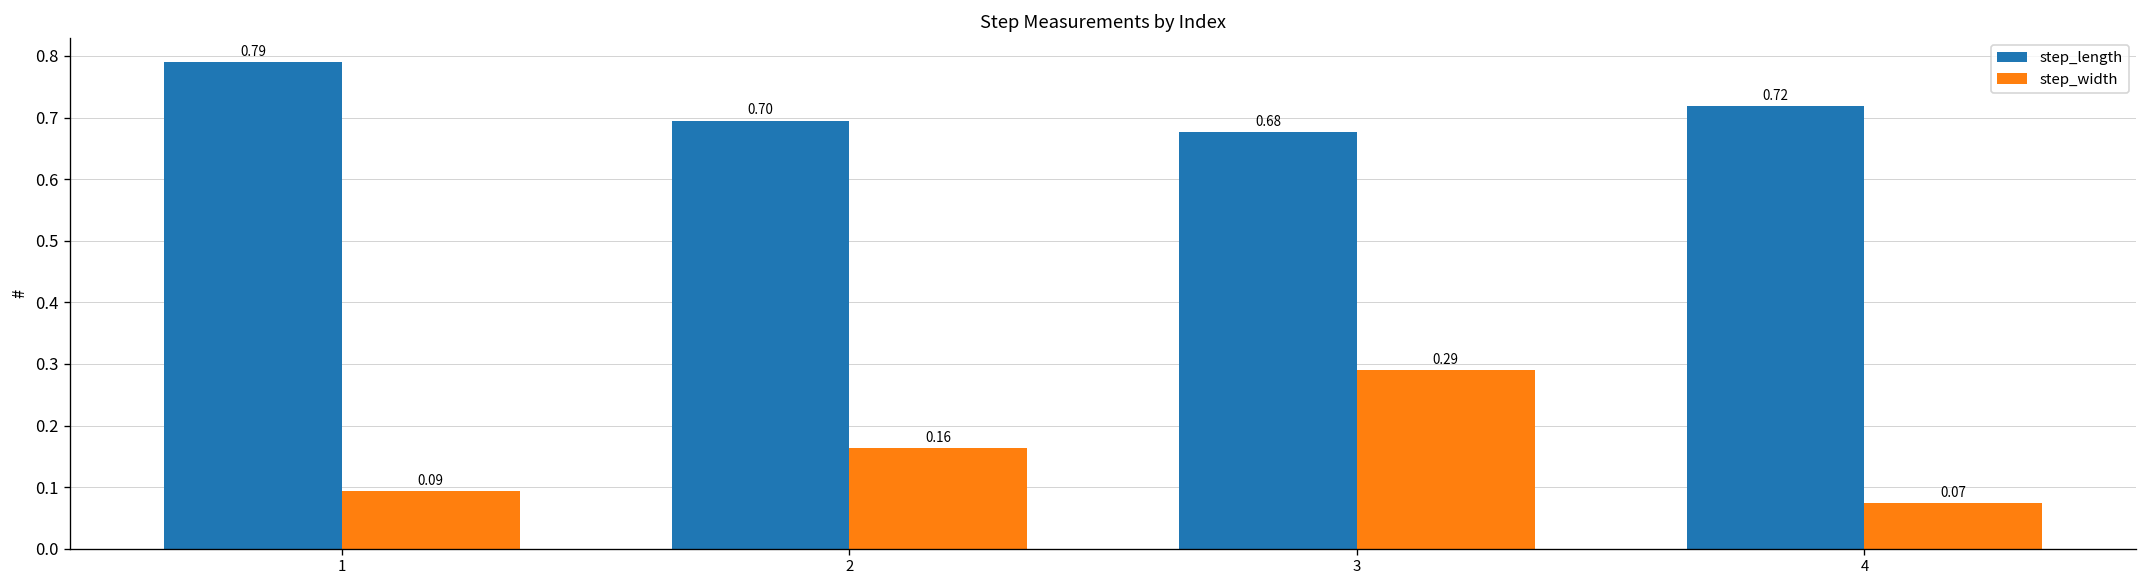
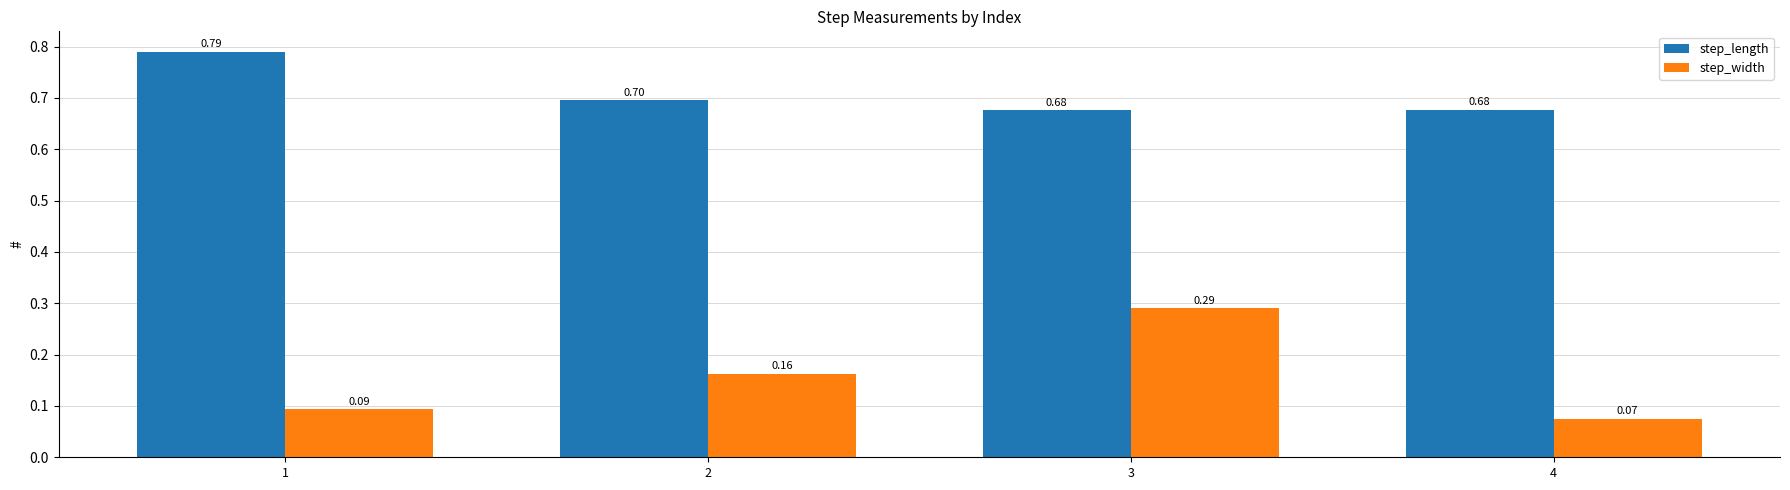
  {
    "step_length": {
      "1": 0.79,
      "2": 0.70,
      "3": 0.68,
-     "4": 0.72
+     "4": 0.68
    },
    "step_width": {
      "1": 0.09,
      "2": 0.16,
      "3": 0.29,
      "4": 0.07
    }
  }
